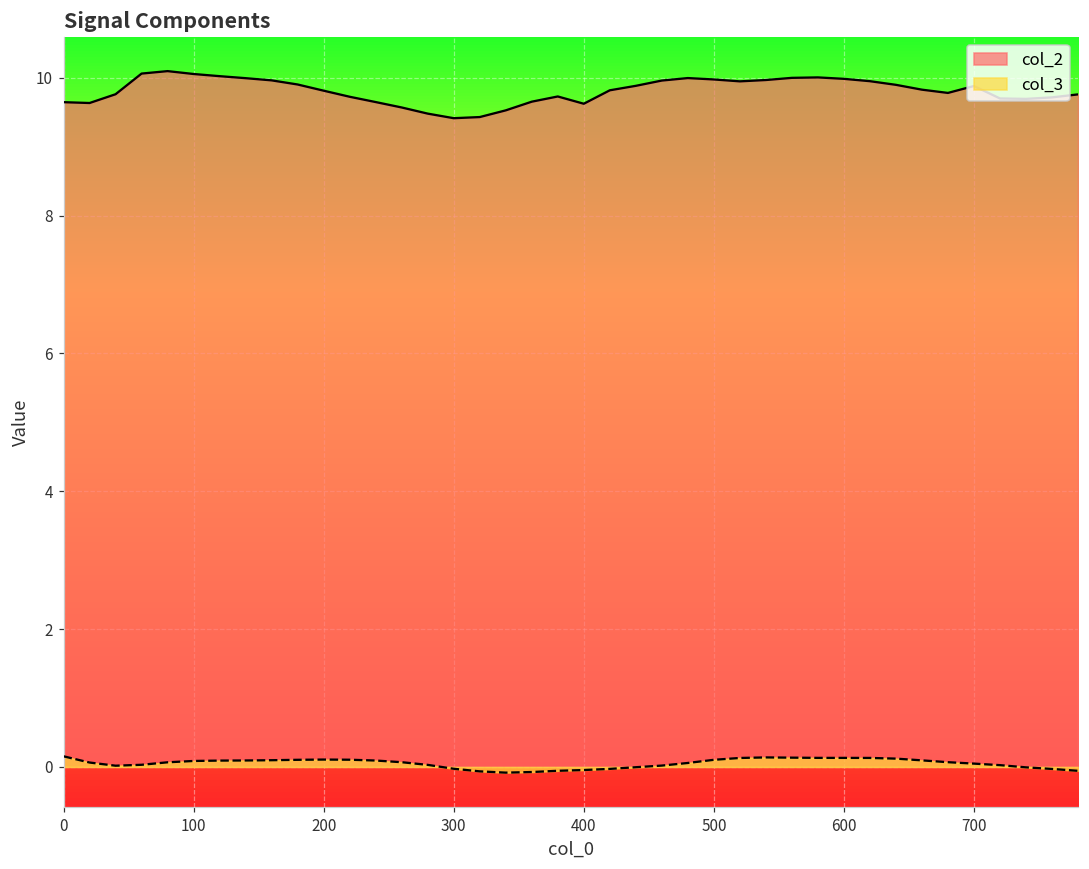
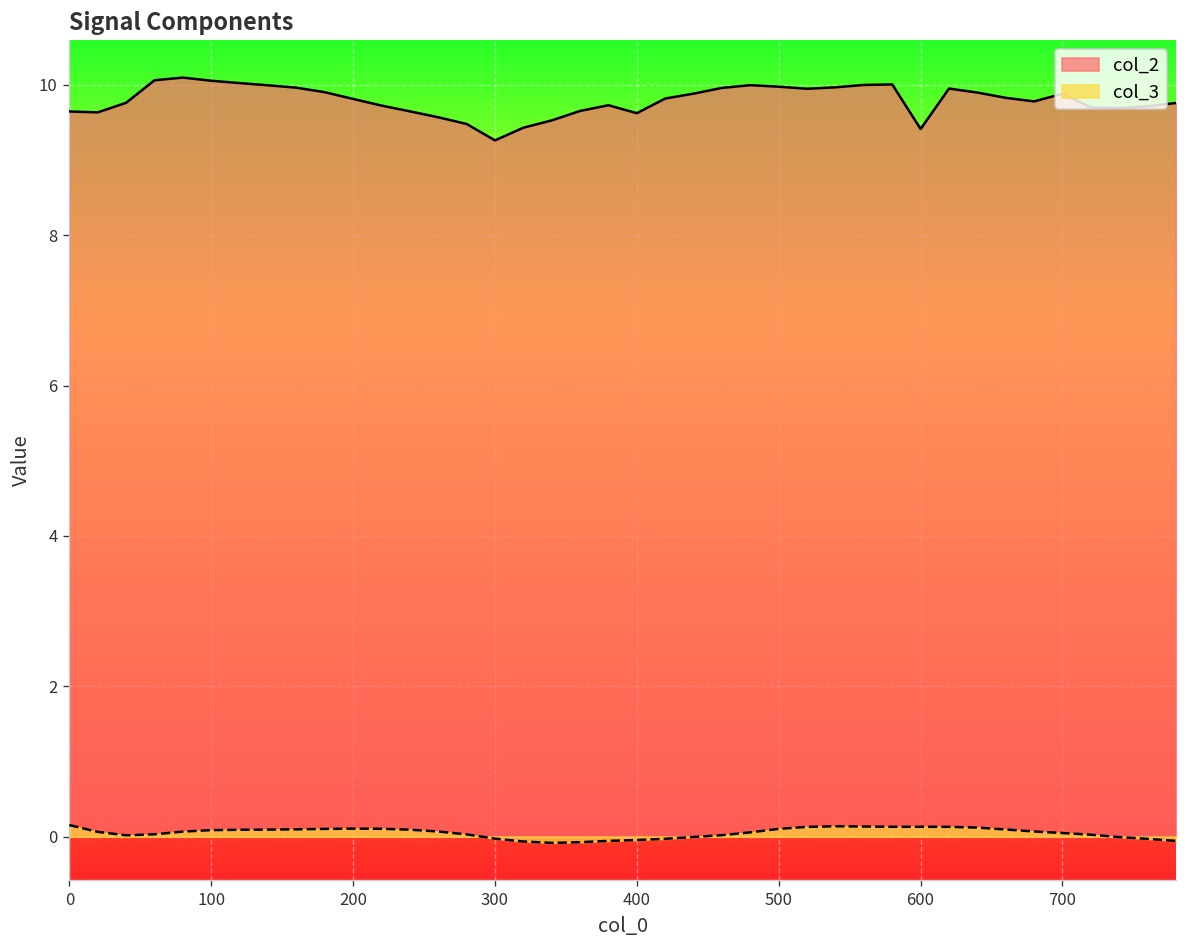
  {
    "col_2": {
      "0": 9.6,
      "100": 10.1,
      "200": 9.8,
-     "300": 9.4,
+     "300": 9.3,
      "400": 9.6,
      "500": 10.0,
-     "600": 10.0
+     "600": 9.4
    }
  }
